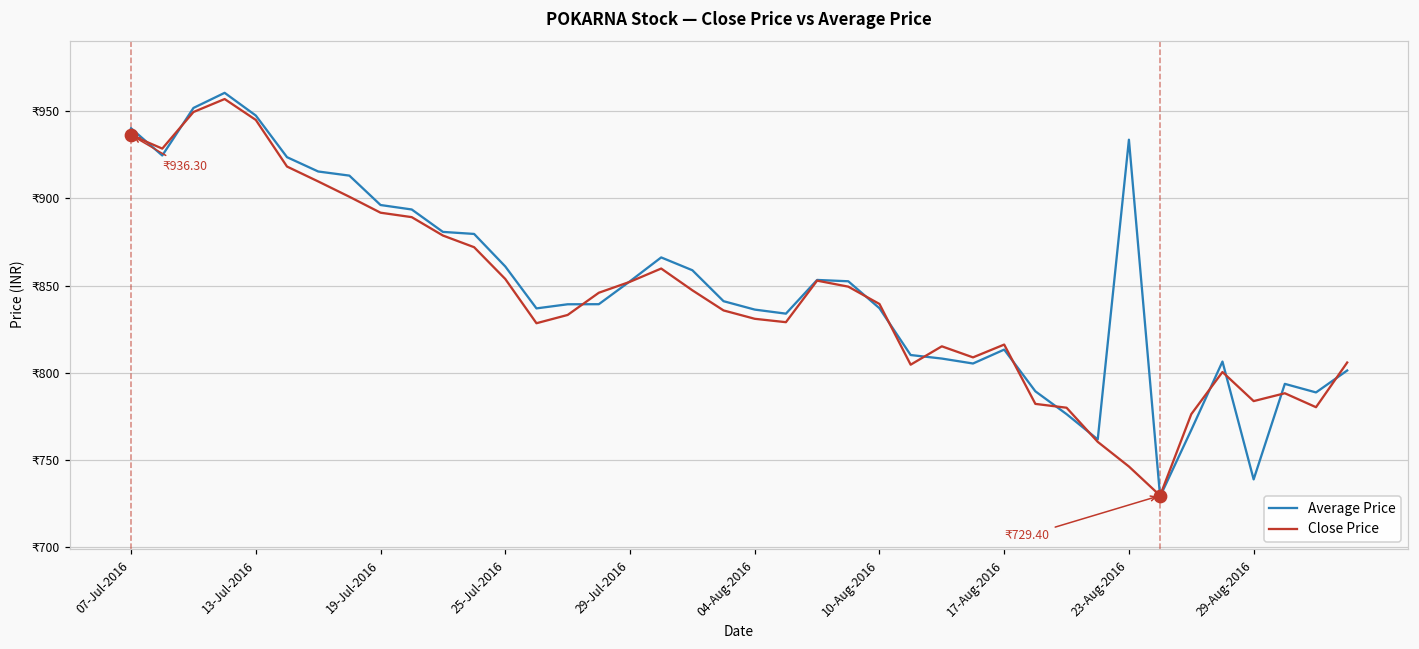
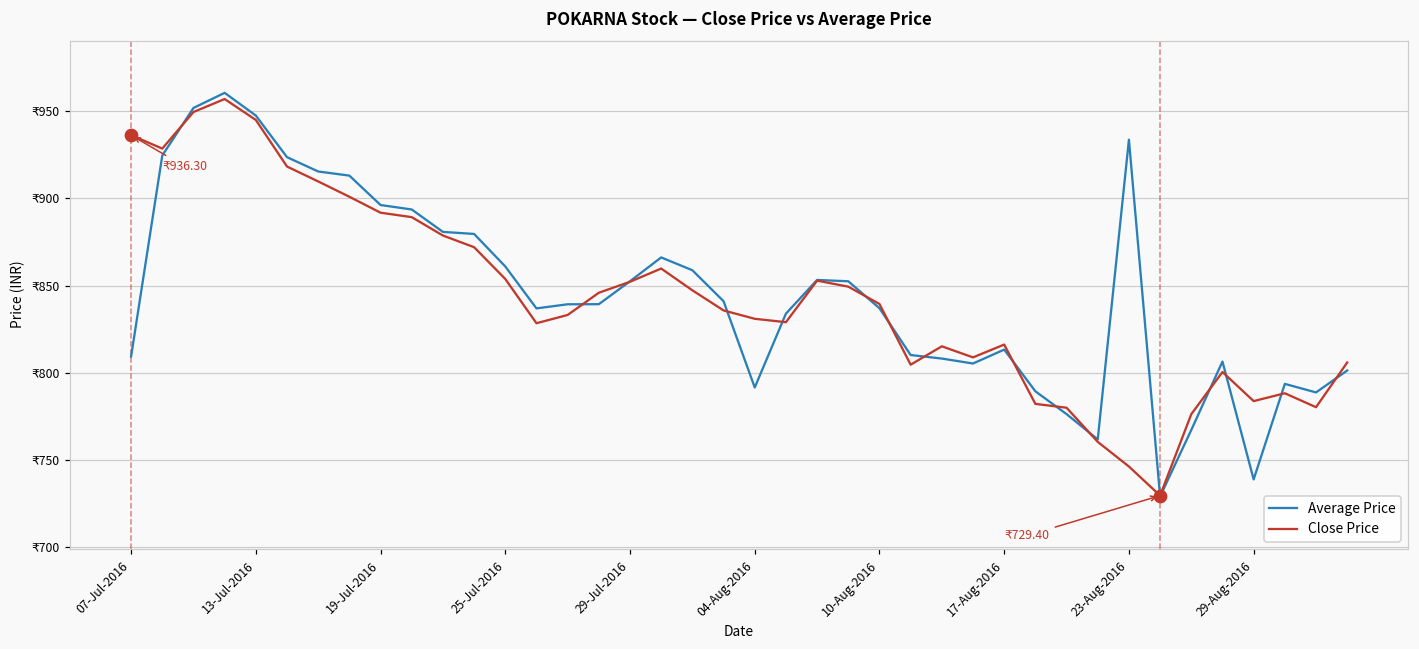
  {
    "Average Price": {
-     "07-Jul-2016": "₹940",
+     "07-Jul-2016": "₹809",
      "13-Jul-2016": "₹948",
      "19-Jul-2016": "₹896",
      "25-Jul-2016": "₹861",
-     "04-Aug-2016": "₹836",
+     "04-Aug-2016": "₹791",
      "10-Aug-2016": "₹837",
      "17-Aug-2016": "₹813",
      "23-Aug-2016": "₹934",
      "29-Aug-2016": "₹739"
    }
  }
